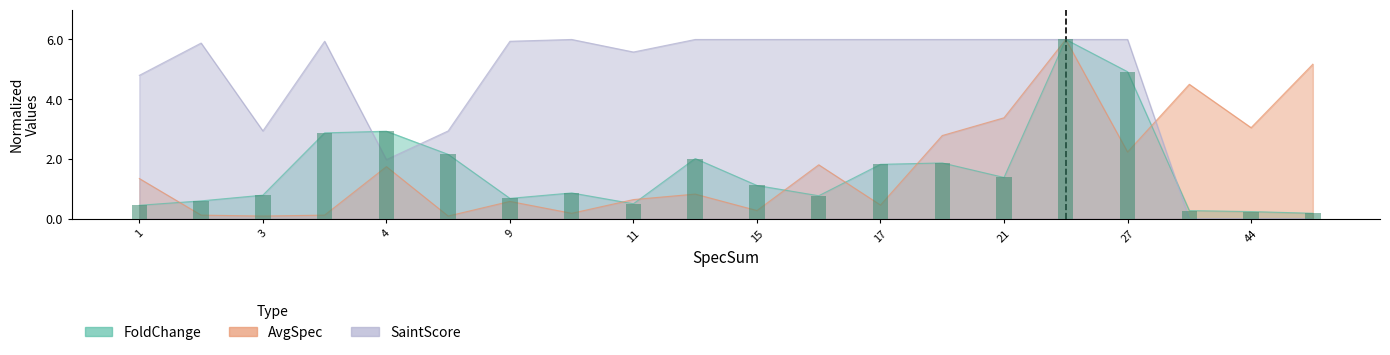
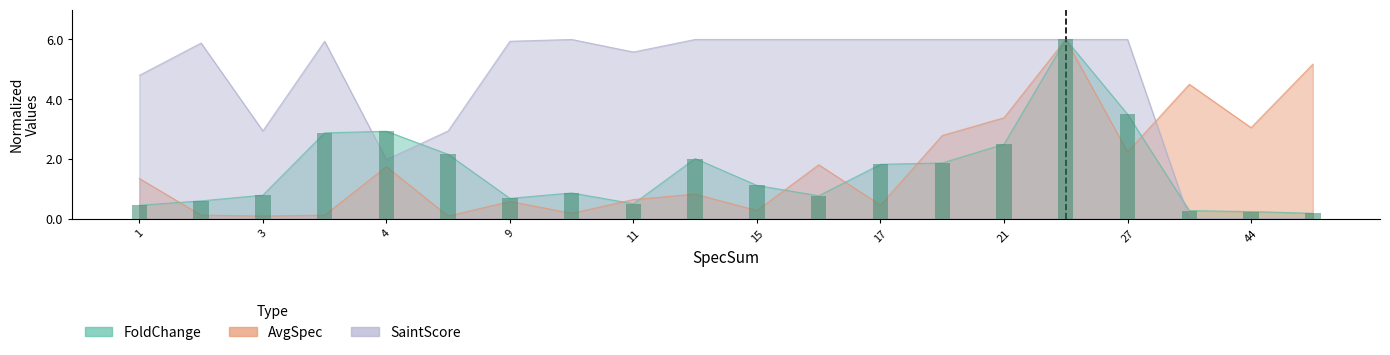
  {
    "FoldChange": {
      "4": 2.9,
-     "21": 1.4,
-     "27": 4.9,
+     "21": 2.5,
+     "27": 3.5,
      "44": 0.2
    },
    "AvgSpec": {
      "4": 1.7,
      "21": 3.4,
      "27": 2.2,
      "44": 3.0
    },
    "SaintScore": {
      "4": 2.0,
      "21": 6.0,
      "27": 6.0,
      "44": 0.0
    }
  }
